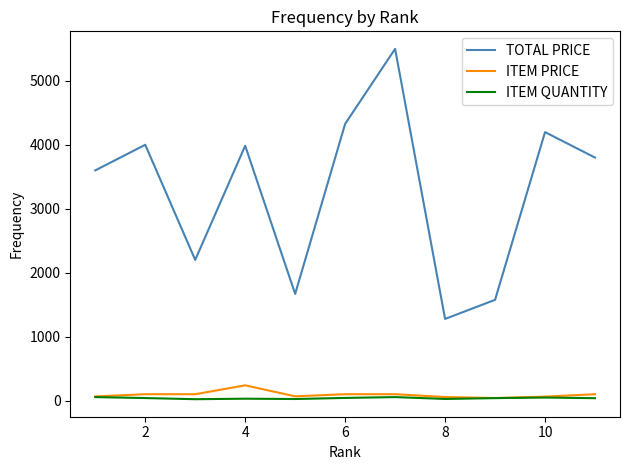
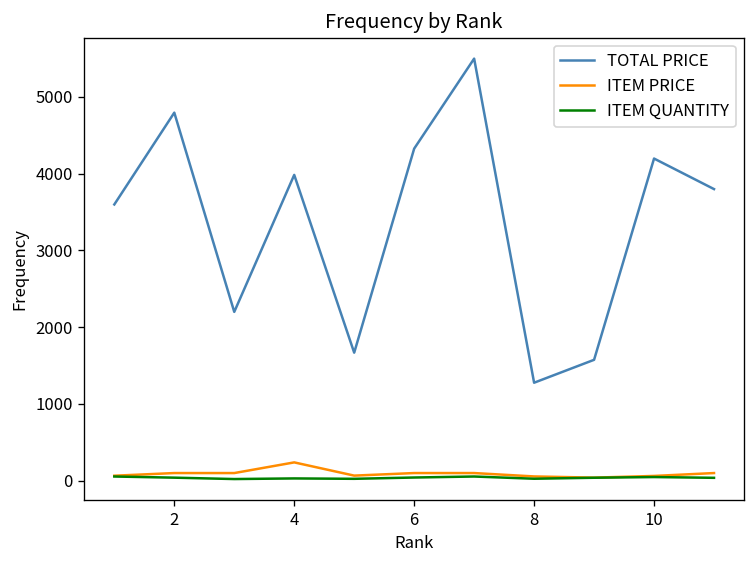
  {
    "TOTAL PRICE": {
-     "2": 4000,
+     "2": 4800,
      "4": 4000,
      "6": 4300,
      "8": 1300,
      "10": 4200
    },
    "ITEM PRICE": {
      "2": 100,
      "4": 200,
      "6": 100
    },
    "ITEM QUANTITY": {
      "2": 0,
      "4": 0,
      "6": 0
    }
  }
